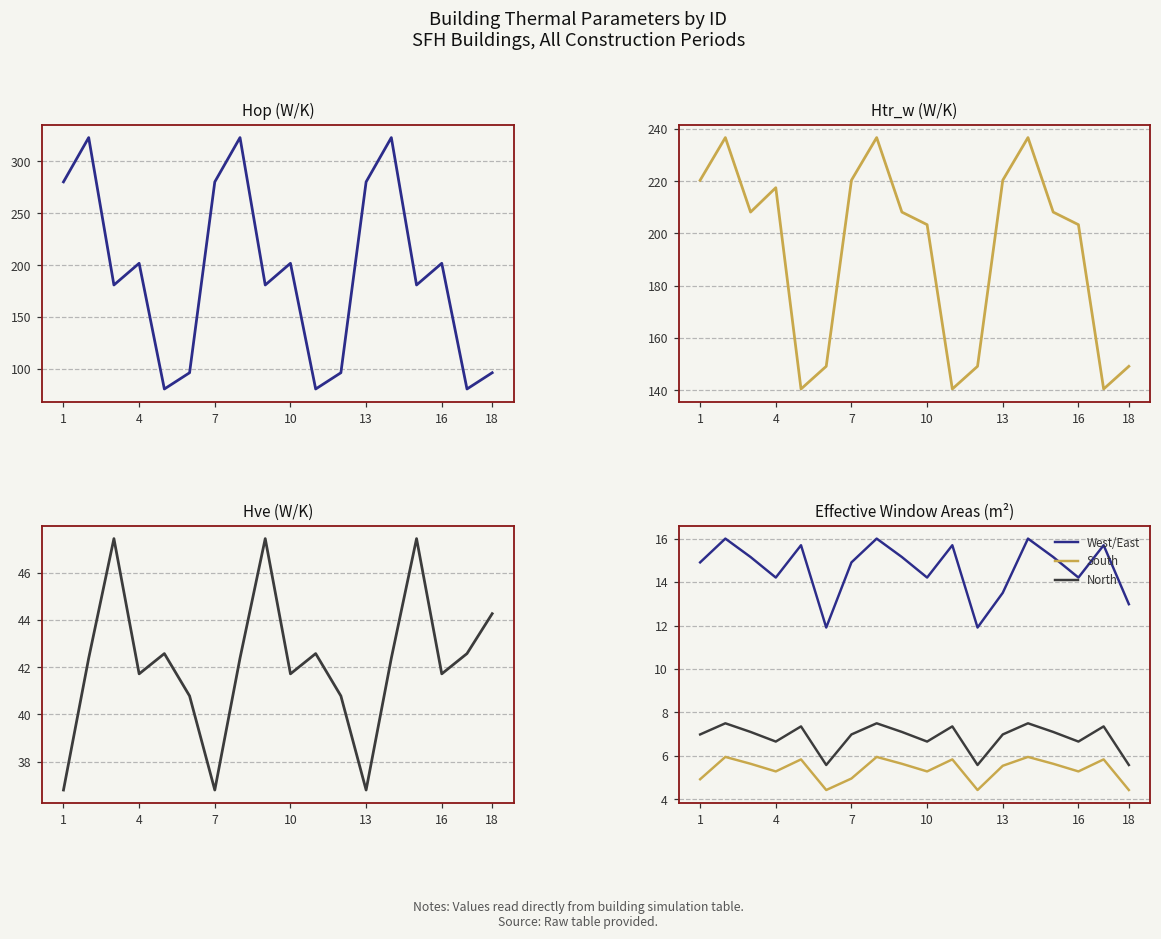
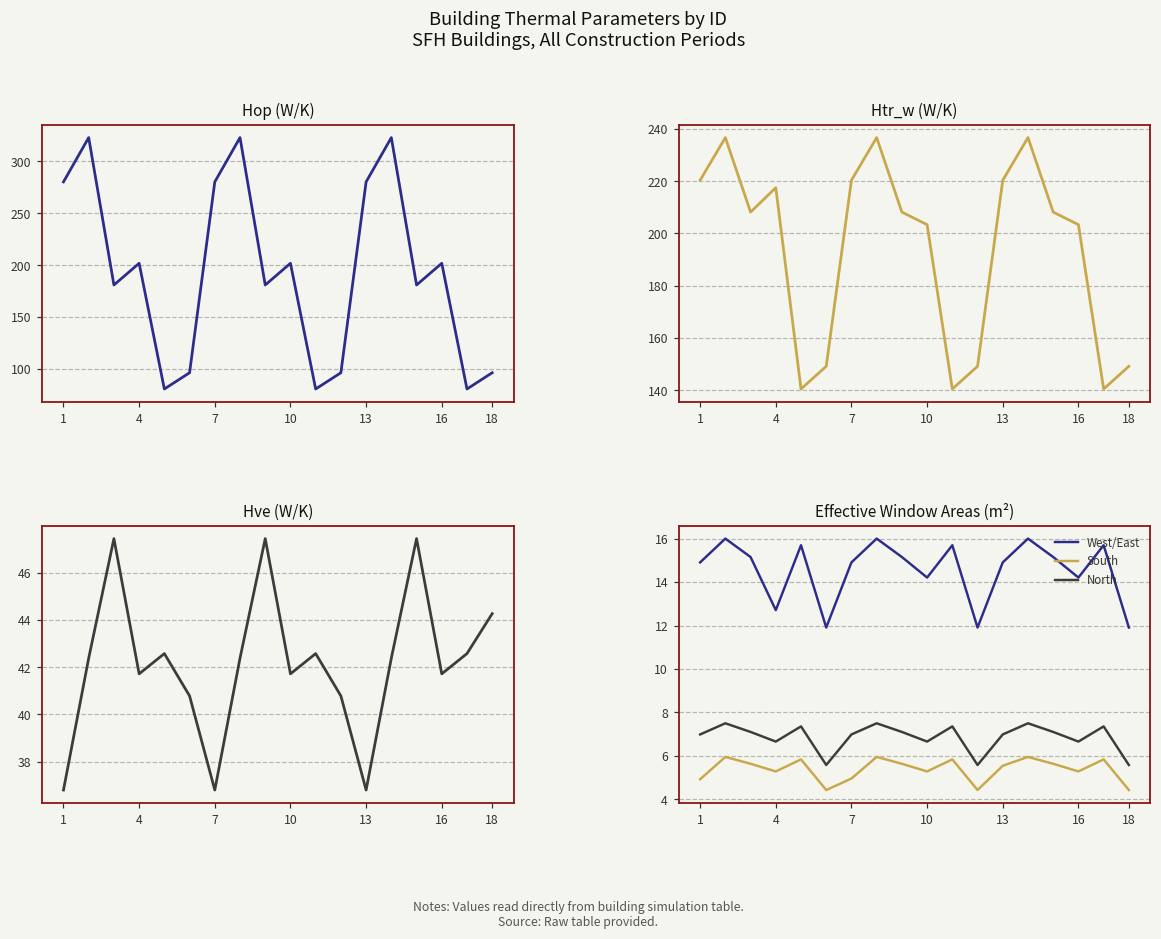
  {
    "Hop (W/K)": {
      "1": 280,
      "4": 200,
      "7": 280,
      "10": 200,
      "13": 280,
      "16": 200,
      "18": 100
    },
    "Htr_w (W/K)": {
      "1": 220,
      "4": 218,
      "7": 220,
      "10": 203,
      "13": 220,
      "16": 203,
      "18": 149
    },
    "Hve (W/K)": {
      "1": 36.8,
      "4": 41.7,
      "7": 36.8,
      "10": 41.7,
      "13": 36.8,
      "16": 41.7,
      "18": 44.3
    },
    "Effective Window Areas (m²)": {
      "West/East": {
        "1": 14.9,
-       "4": 14.2,
+       "4": 12.7,
        "7": 14.9,
        "10": 14.2,
-       "13": 13.5,
+       "13": 14.9,
        "16": 14.2,
-       "18": 13.0
+       "18": 11.9
      },
      "South": {
        "1": 4.9,
        "4": 5.3,
        "7": 5.0,
        "10": 5.3,
        "13": 5.5,
        "16": 5.3,
        "18": 4.4
      },
      "North": {
        "1": 7.0,
        "4": 6.7,
        "7": 7.0,
        "10": 6.7,
        "13": 7.0,
        "16": 6.7,
        "18": 5.6
      }
    }
  }
